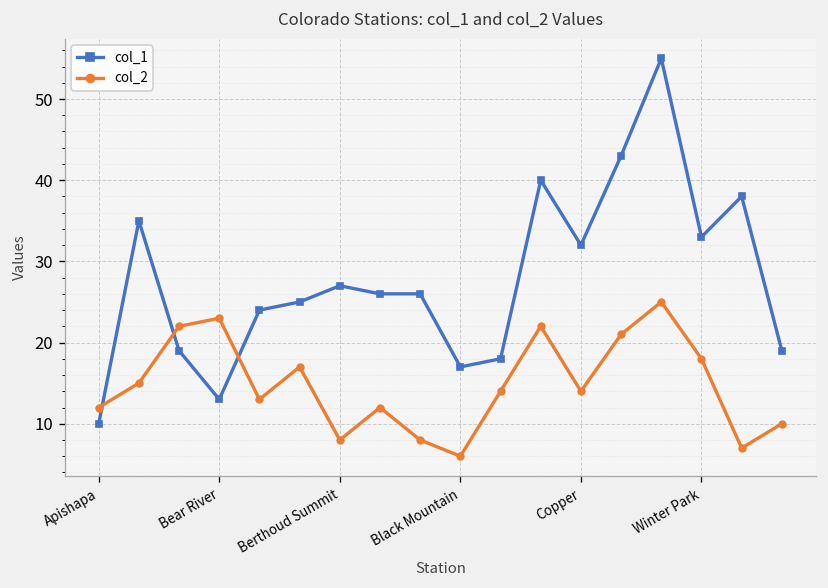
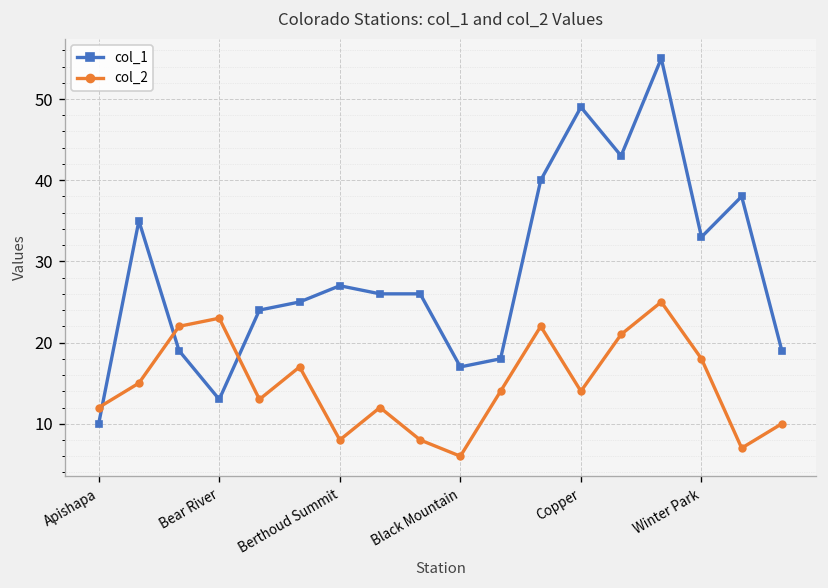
  {
    "col_1": {
      "Apishapa": 10,
      "Bear River": 13,
      "Berthoud Summit": 27,
      "Black Mountain": 17,
-     "Copper": 32,
+     "Copper": 49,
      "Winter Park": 33
    },
    "col_2": {
      "Apishapa": 12,
      "Bear River": 23,
      "Berthoud Summit": 8,
      "Black Mountain": 6,
      "Copper": 14,
      "Winter Park": 18
    }
  }
